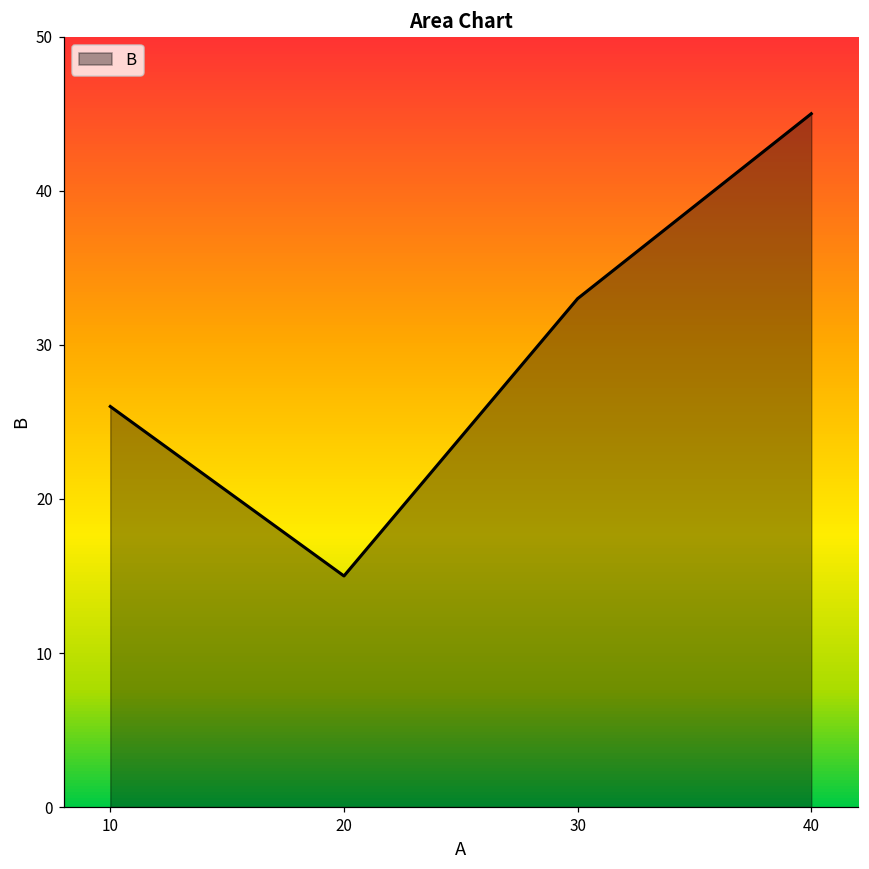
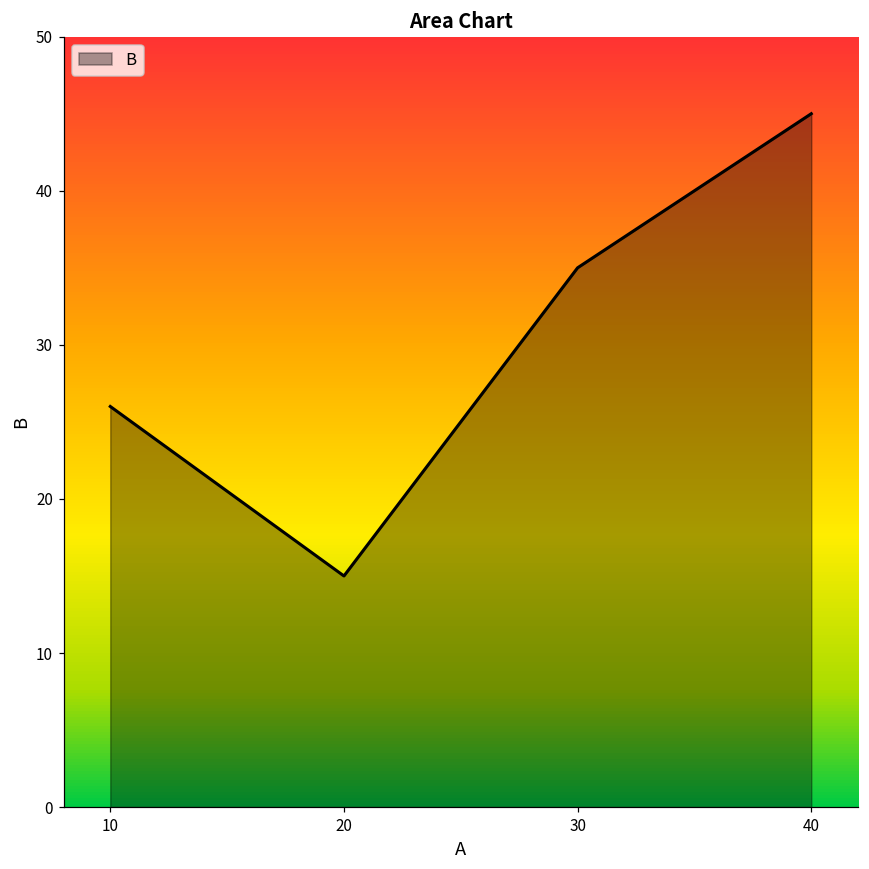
  {
    "10": 26,
    "20": 15,
-   "30": 33,
+   "30": 35,
    "40": 45
  }
